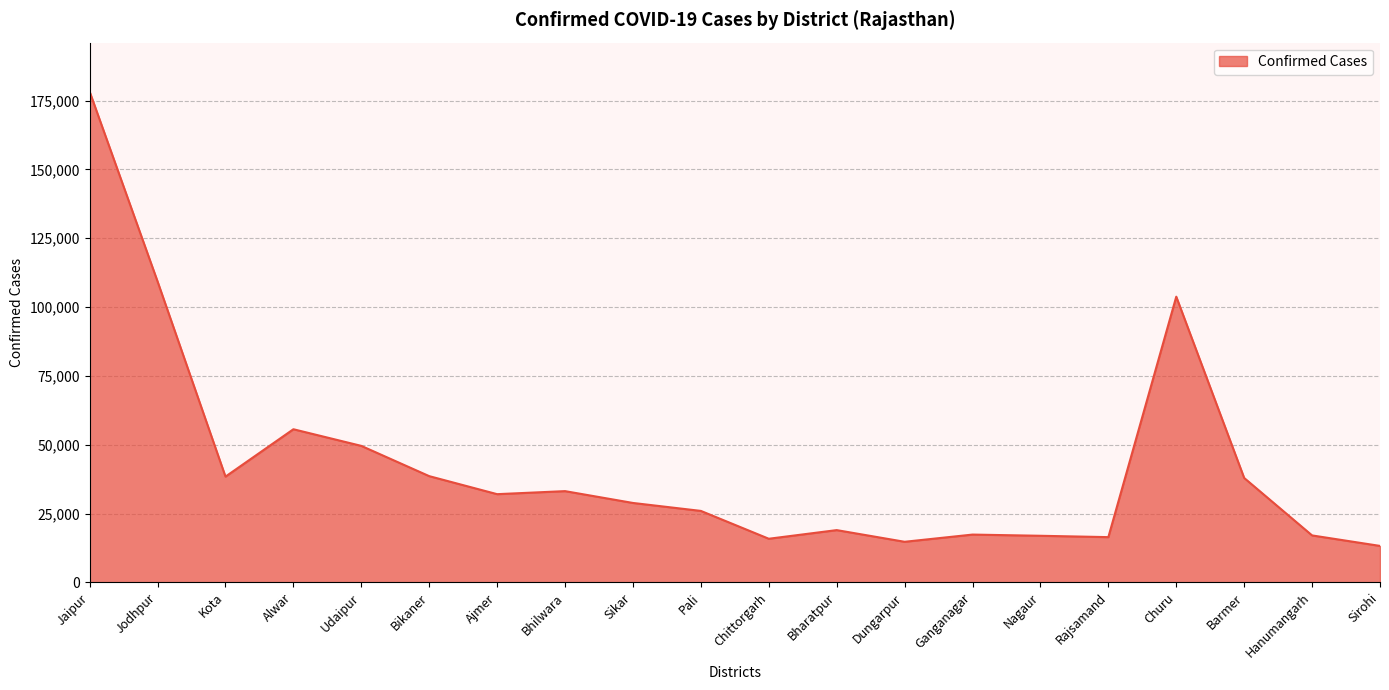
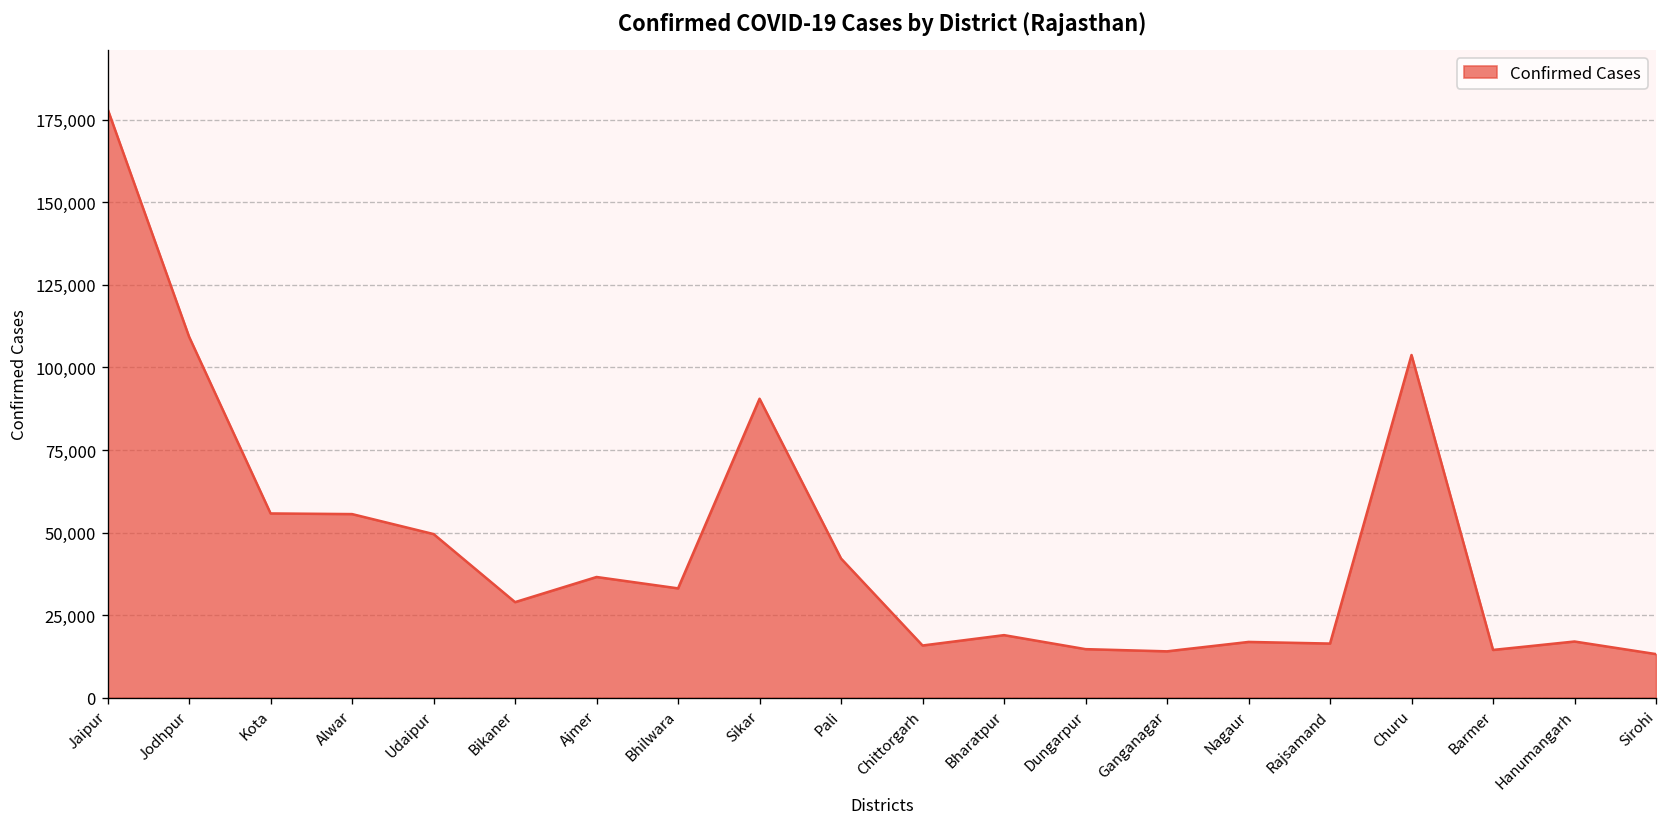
  {
    "Jaipur": "178,000",
    "Jodhpur": "109,000",
-   "Kota": "38,000",
+   "Kota": "56,000",
    "Alwar": "56,000",
    "Udaipur": "50,000",
-   "Bikaner": "39,000",
-   "Ajmer": "32,000",
+   "Bikaner": "29,000",
+   "Ajmer": "37,000",
    "Bhilwara": "33,000",
-   "Sikar": "29,000",
-   "Pali": "26,000",
+   "Sikar": "91,000",
+   "Pali": "42,000",
    "Chittorgarh": "16,000",
    "Bharatpur": "19,000",
    "Dungarpur": "15,000",
-   "Ganganagar": "17,000",
+   "Ganganagar": "14,000",
    "Nagaur": "17,000",
    "Rajsamand": "16,000",
    "Churu": "104,000",
-   "Barmer": "38,000",
+   "Barmer": "14,000",
    "Hanumangarh": "17,000",
    "Sirohi": "13,000"
  }
